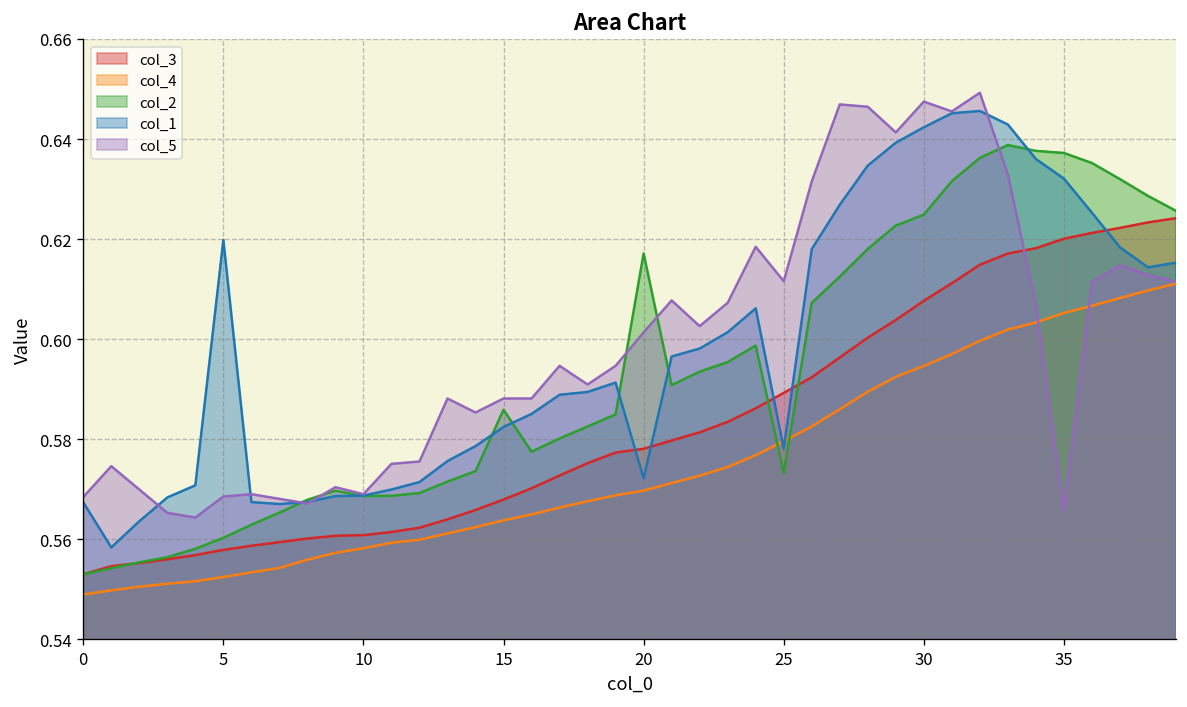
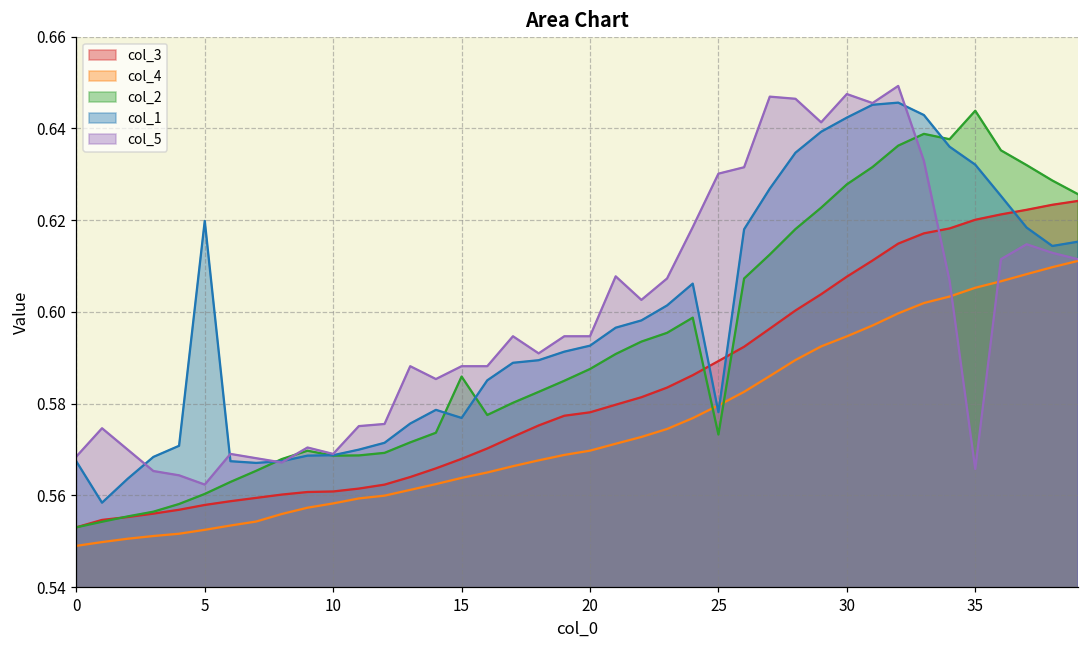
  {
    "col_2": {
      "5": 0.560,
      "15": 0.586,
-     "20": 0.617,
+     "20": 0.588,
      "25": 0.573,
-     "30": 0.625,
-     "35": 0.637
+     "30": 0.628,
+     "35": 0.644
    },
    "col_1": {
      "0": 0.567,
      "5": 0.620,
-     "15": 0.582,
-     "20": 0.572,
+     "15": 0.577,
+     "20": 0.593,
      "25": 0.578,
      "30": 0.642,
      "35": 0.632
    },
    "col_5": {
      "0": 0.568,
-     "5": 0.569,
+     "5": 0.562,
      "15": 0.588,
-     "20": 0.601,
-     "25": 0.612,
+     "20": 0.595,
+     "25": 0.630,
      "30": 0.647,
      "35": 0.566
    }
  }
